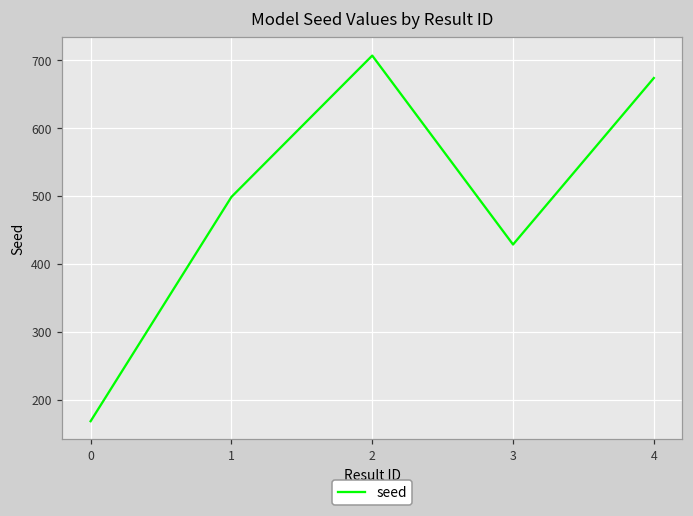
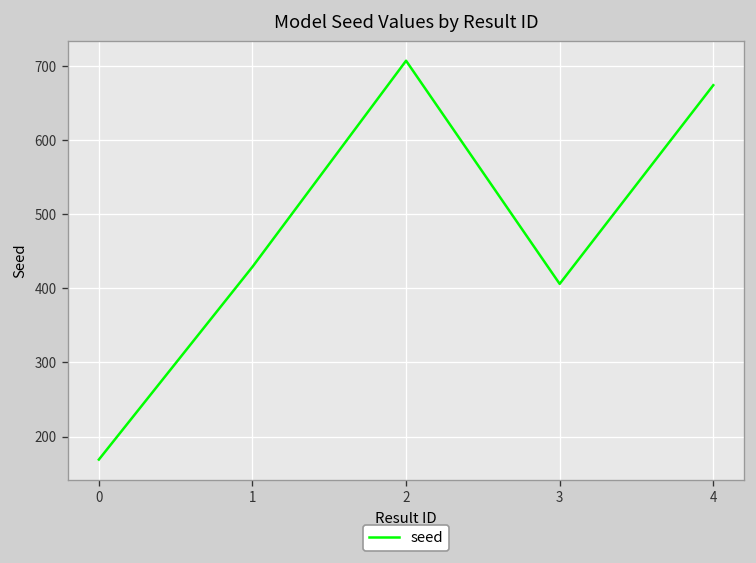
  {
    "0": 170,
-   "1": 500,
+   "1": 430,
    "2": 710,
-   "3": 430,
+   "3": 410,
    "4": 670
  }
